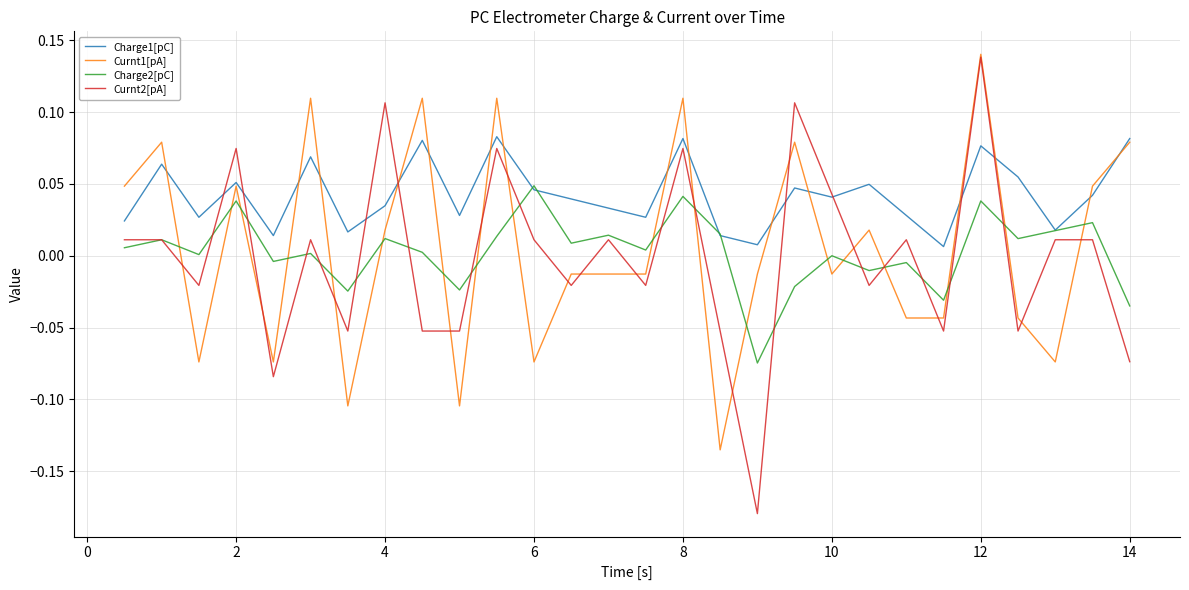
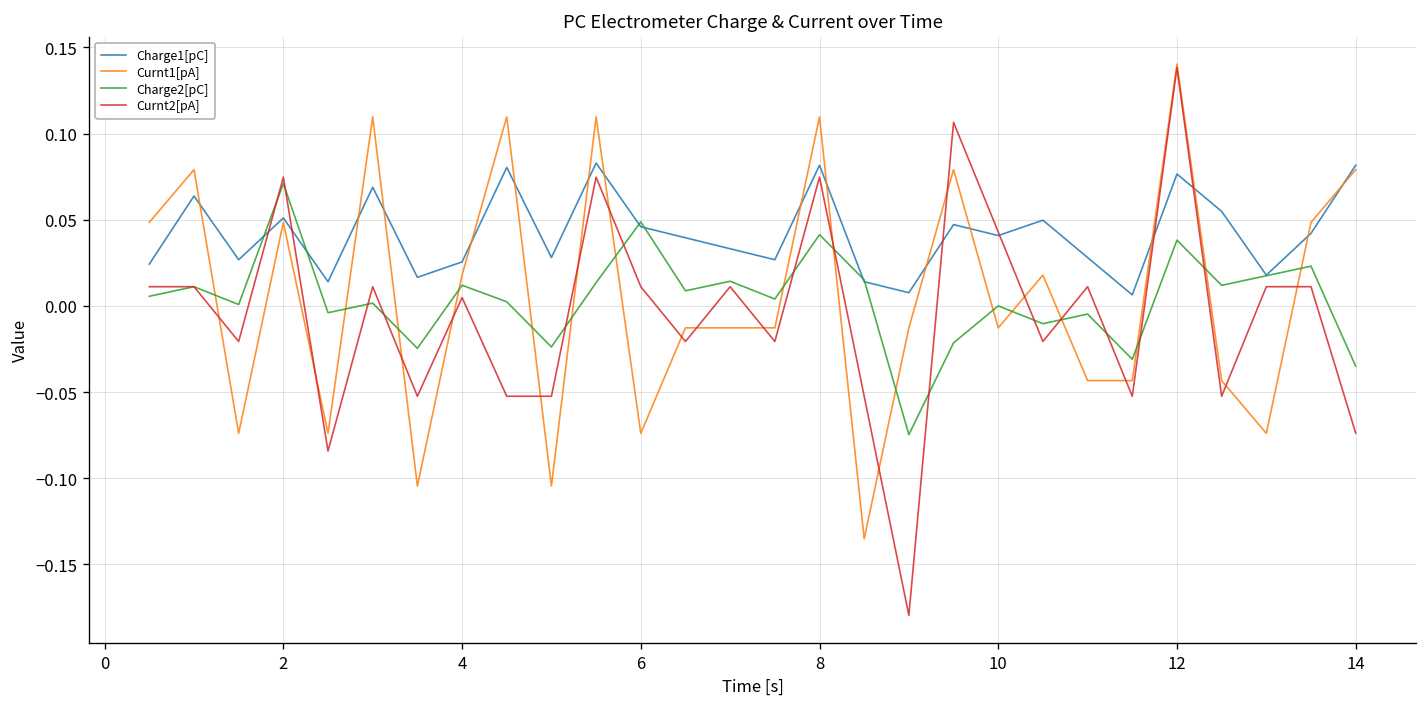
  {
    "Charge1[pC]": {
      "2": 0.051,
-     "4": 0.035,
+     "4": 0.025,
      "6": 0.046,
      "8": 0.082,
      "10": 0.041,
      "12": 0.076,
      "14": 0.082
    },
    "Curnt1[pA]": {
      "2": 0.048,
      "4": 0.018,
      "6": -0.074,
      "8": 0.110,
      "10": -0.013,
      "12": 0.140,
      "14": 0.079
    },
    "Charge2[pC]": {
-     "2": 0.038,
+     "2": 0.071,
      "4": 0.012,
      "6": 0.049,
      "8": 0.041,
      "10": 0.000,
      "12": 0.038,
      "14": -0.035
    },
    "Curnt2[pA]": {
      "2": 0.075,
-     "4": 0.106,
+     "4": 0.005,
      "6": 0.011,
      "8": 0.075,
      "10": 0.043,
      "12": 0.138,
      "14": -0.074
    }
  }
